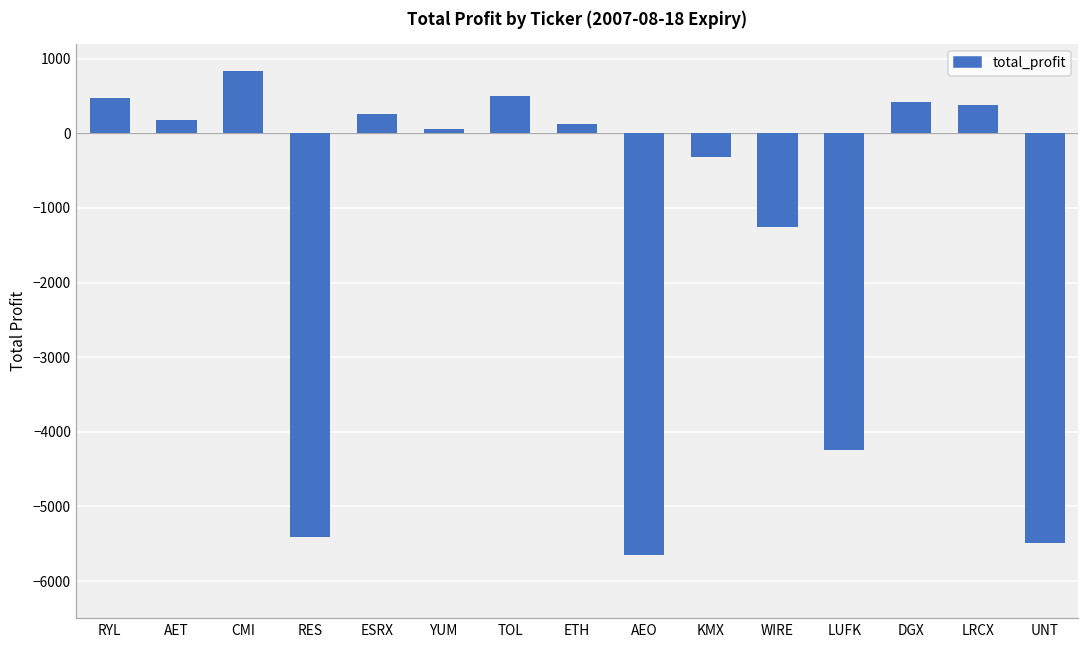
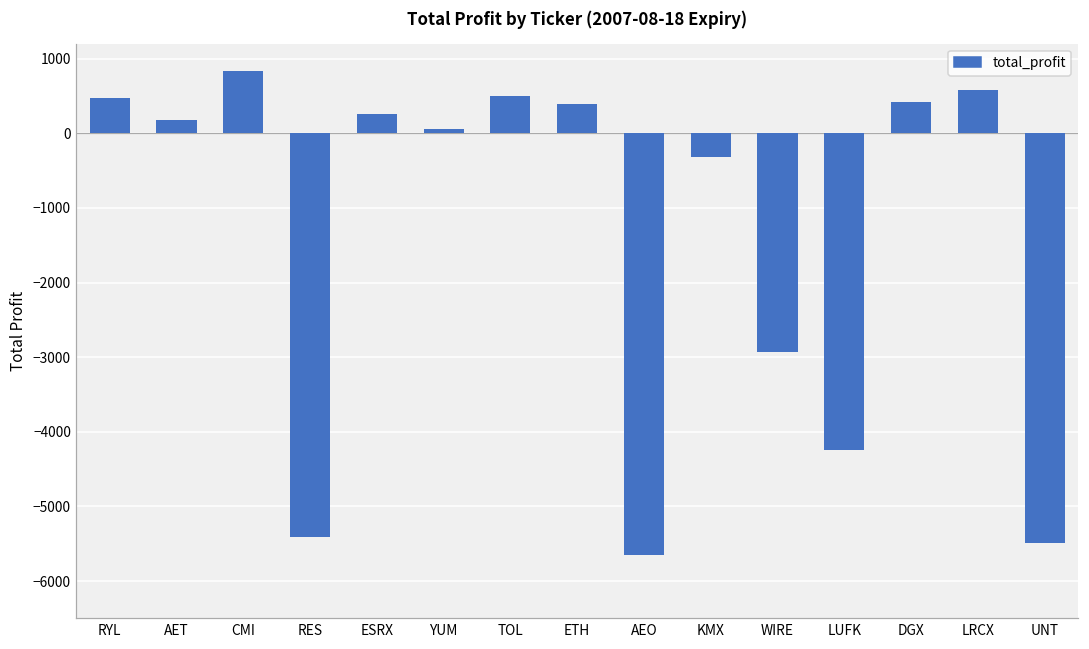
  {
    "RYL": 500,
    "AET": 200,
    "CMI": 800,
    "RES": -5400,
    "ESRX": 300,
    "YUM": 100,
    "TOL": 500,
-   "ETH": 100,
+   "ETH": 400,
    "AEO": -5600,
    "KMX": -300,
-   "WIRE": -1300,
+   "WIRE": -2900,
    "LUFK": -4200,
    "DGX": 400,
-   "LRCX": 400,
+   "LRCX": 600,
    "UNT": -5500
  }
